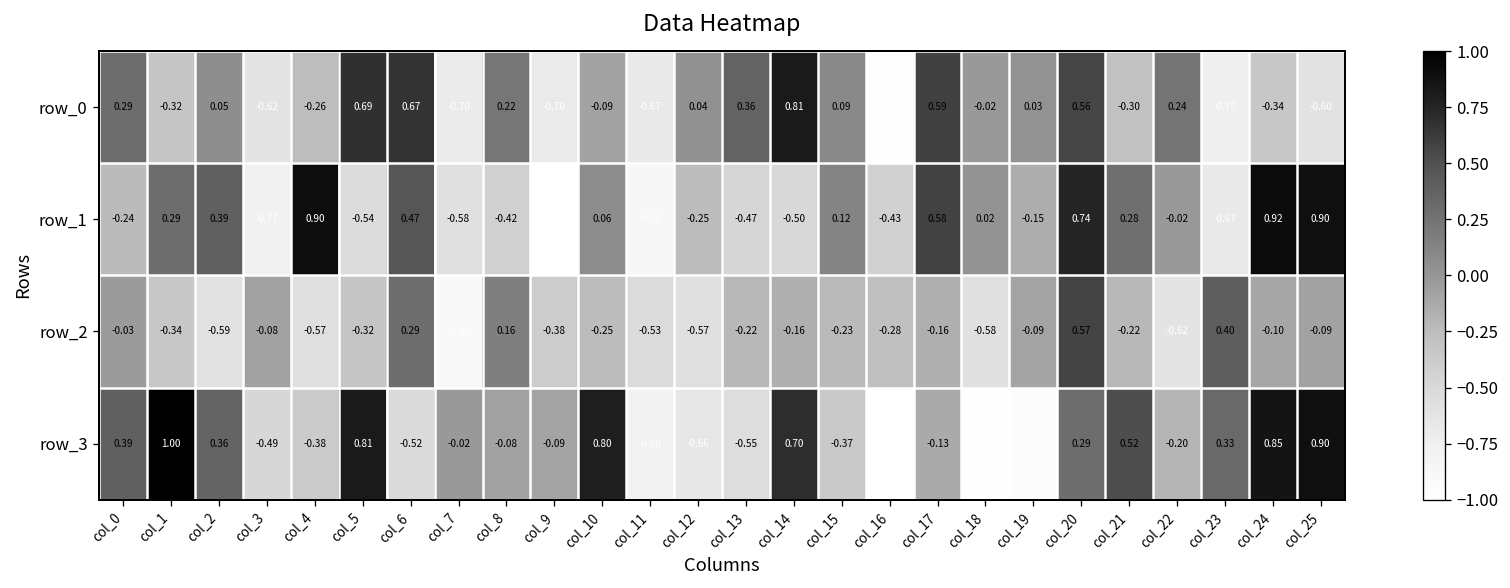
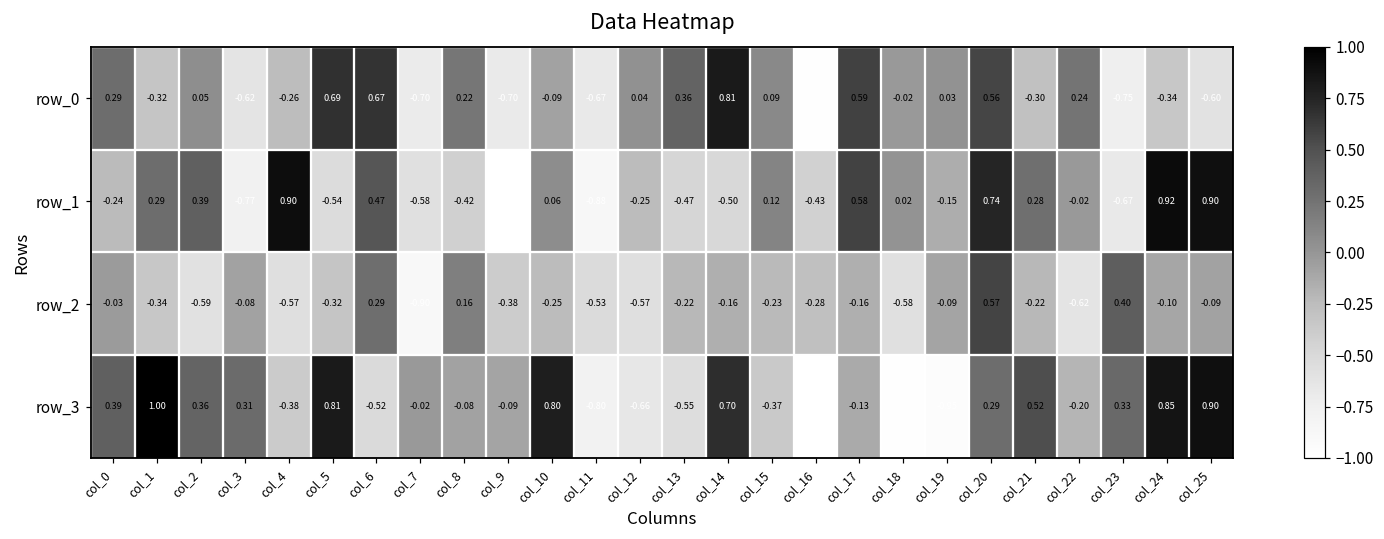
  {
    "row_0": {
      "col_0": 0.29,
      "col_1": -0.32,
      "col_2": 0.05,
      "col_4": -0.26,
      "col_5": 0.69,
      "col_6": 0.67,
      "col_8": 0.22,
      "col_10": -0.09,
      "col_12": 0.04,
      "col_13": 0.36,
      "col_14": 0.81,
      "col_15": 0.09,
      "col_17": 0.59,
      "col_18": -0.02,
      "col_19": 0.03,
      "col_20": 0.56,
      "col_21": -0.30,
      "col_22": 0.24,
      "col_24": -0.34
    },
    "row_1": {
      "col_0": -0.24,
      "col_1": 0.29,
      "col_2": 0.39,
      "col_4": 0.90,
      "col_5": -0.54,
      "col_6": 0.47,
      "col_7": -0.58,
      "col_8": -0.42,
      "col_10": 0.06,
      "col_12": -0.25,
      "col_13": -0.47,
      "col_14": -0.50,
      "col_15": 0.12,
      "col_16": -0.43,
      "col_17": 0.58,
      "col_18": 0.02,
      "col_19": -0.15,
      "col_20": 0.74,
      "col_21": 0.28,
      "col_22": -0.02,
      "col_24": 0.92,
      "col_25": 0.90
    },
    "row_2": {
      "col_0": -0.03,
      "col_1": -0.34,
      "col_2": -0.59,
      "col_3": -0.08,
      "col_4": -0.57,
      "col_5": -0.32,
      "col_6": 0.29,
      "col_8": 0.16,
      "col_9": -0.38,
      "col_10": -0.25,
      "col_11": -0.53,
      "col_12": -0.57,
      "col_13": -0.22,
      "col_14": -0.16,
      "col_15": -0.23,
      "col_16": -0.28,
      "col_17": -0.16,
      "col_18": -0.58,
      "col_19": -0.09,
      "col_20": 0.57,
      "col_21": -0.22,
      "col_23": 0.40,
      "col_24": -0.10,
      "col_25": -0.09
    },
    "row_3": {
      "col_0": 0.39,
      "col_1": 1.00,
      "col_2": 0.36,
-     "col_3": -0.49,
+     "col_3": 0.31,
      "col_4": -0.38,
      "col_5": 0.81,
      "col_6": -0.52,
      "col_7": -0.02,
      "col_8": -0.08,
      "col_9": -0.09,
      "col_10": 0.80,
      "col_13": -0.55,
      "col_14": 0.70,
      "col_15": -0.37,
      "col_17": -0.13,
      "col_20": 0.29,
      "col_21": 0.52,
      "col_22": -0.20,
      "col_23": 0.33,
      "col_24": 0.85,
      "col_25": 0.90
    }
  }
